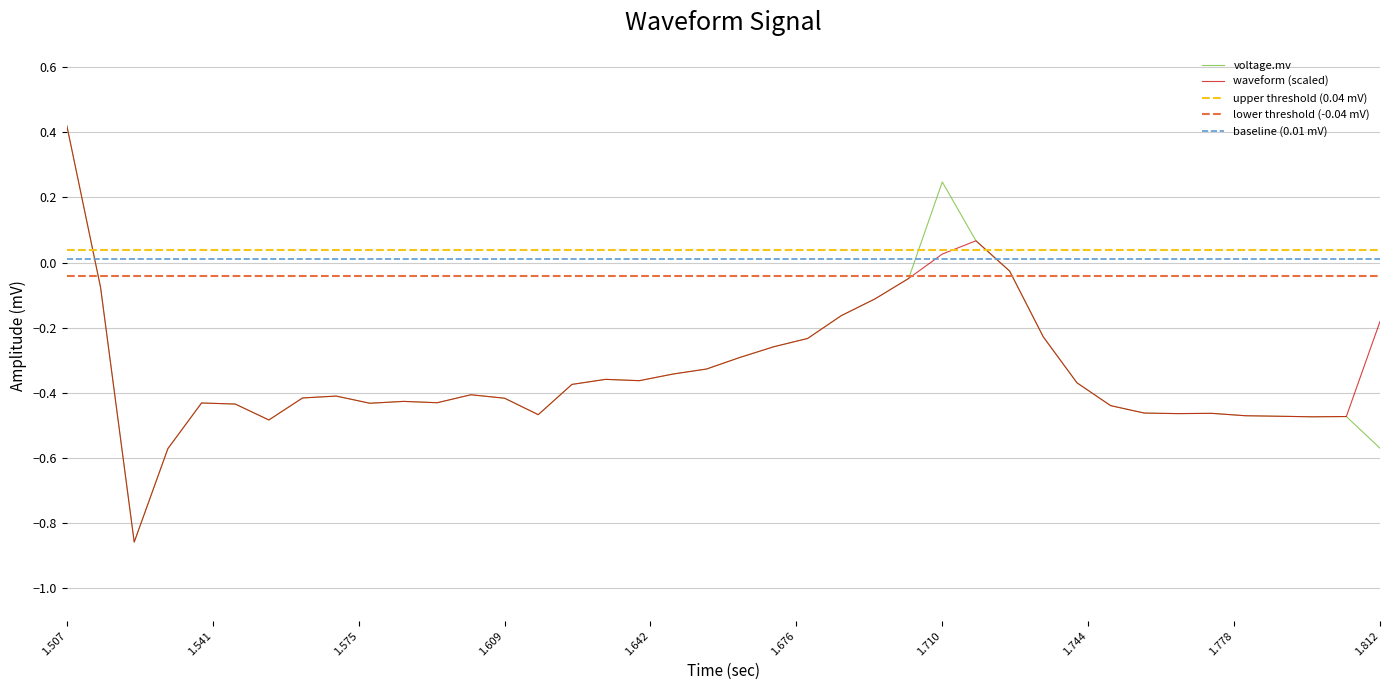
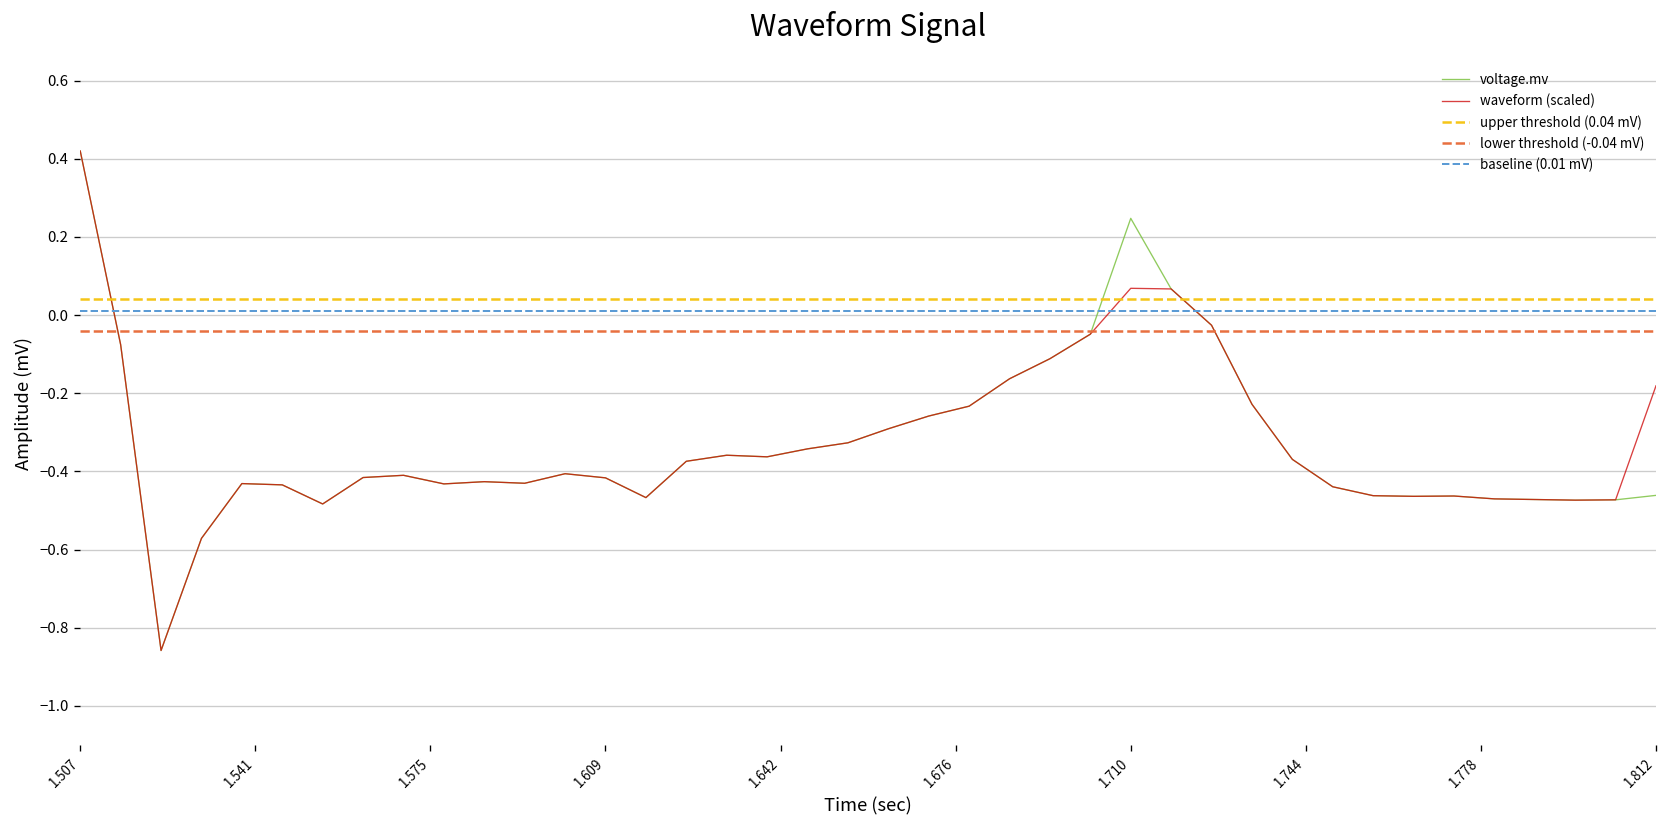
  {
    "voltage.mv": {
      "1.710": 0.25,
-     "1.812": -0.57
+     "1.812": -0.46
    },
    "waveform (scaled)": {
-     "1.710": 0.03,
+     "1.710": 0.07,
      "1.812": -0.18
    }
  }
